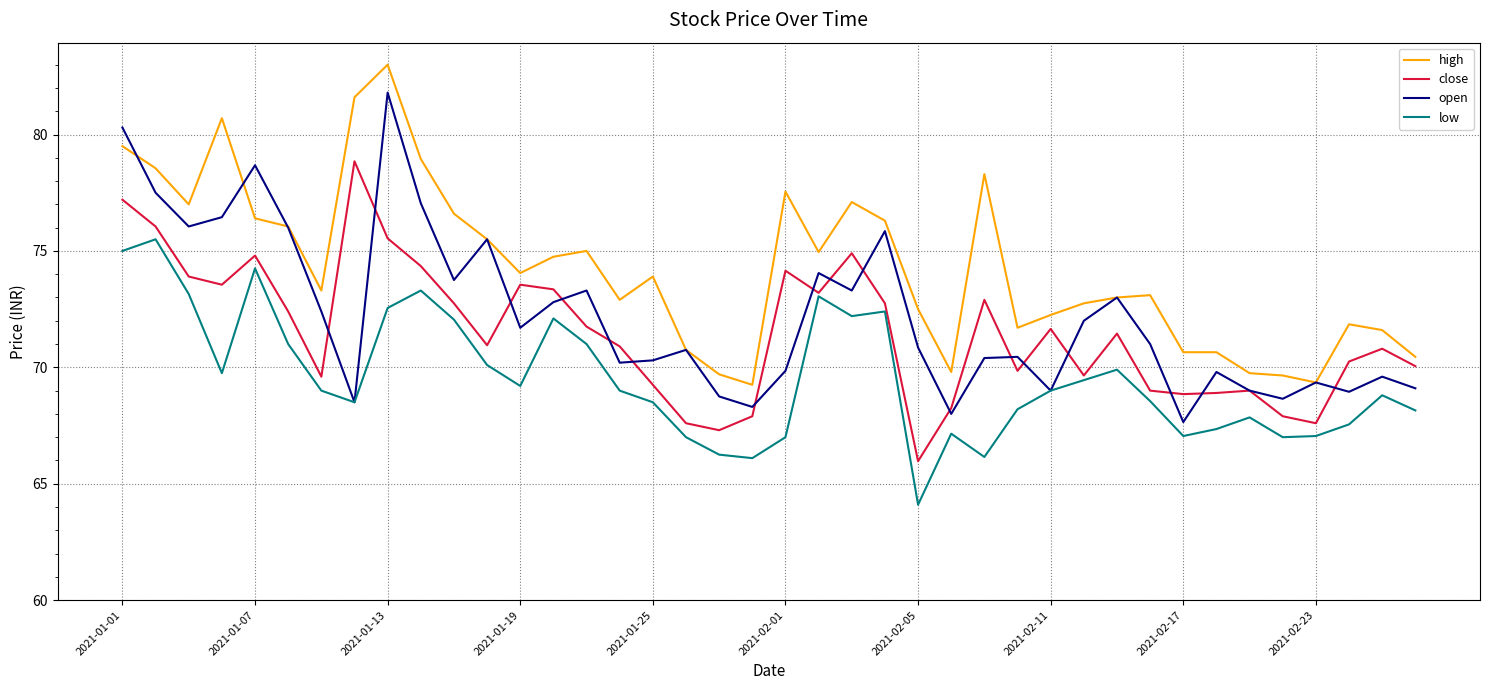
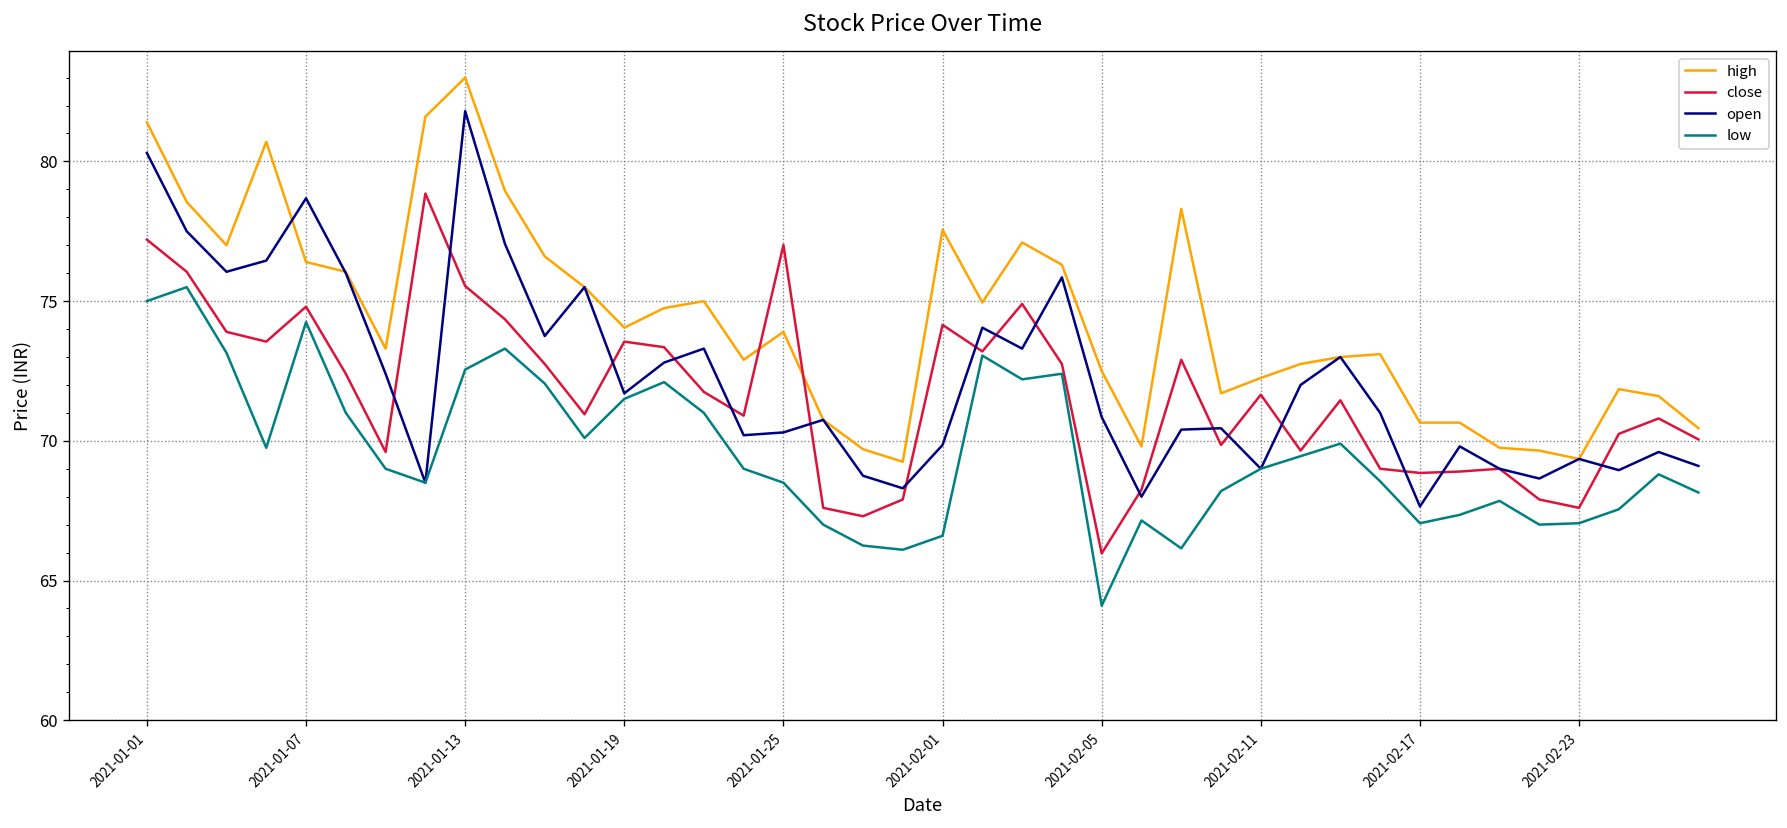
  {
    "high": {
-     "2021-01-01": 79.5,
+     "2021-01-01": 81.4,
      "2021-01-07": 76.4,
      "2021-01-13": 83.0,
      "2021-01-19": 74.1,
      "2021-01-25": 73.9,
      "2021-02-01": 77.6,
      "2021-02-05": 72.5,
      "2021-02-11": 72.3,
      "2021-02-17": 70.7
    },
    "close": {
      "2021-01-01": 77.2,
      "2021-01-07": 74.8,
      "2021-01-13": 75.5,
      "2021-01-19": 73.6,
-     "2021-01-25": 69.3,
+     "2021-01-25": 77.0,
      "2021-02-01": 74.2,
      "2021-02-05": 66.0,
      "2021-02-11": 71.7,
      "2021-02-17": 68.9,
      "2021-02-23": 67.6
    },
    "open": {
      "2021-01-01": 80.3,
      "2021-01-07": 78.7,
      "2021-01-13": 81.8,
      "2021-01-19": 71.7,
      "2021-01-25": 70.3,
      "2021-02-01": 69.9,
      "2021-02-05": 70.9,
      "2021-02-17": 67.7
    },
    "low": {
      "2021-01-01": 75.0,
      "2021-01-07": 74.3,
      "2021-01-13": 72.6,
-     "2021-01-19": 69.2,
+     "2021-01-19": 71.5,
      "2021-01-25": 68.5,
-     "2021-02-01": 67.0,
+     "2021-02-01": 66.6,
      "2021-02-05": 64.1,
      "2021-02-17": 67.1,
      "2021-02-23": 67.1
    }
  }
